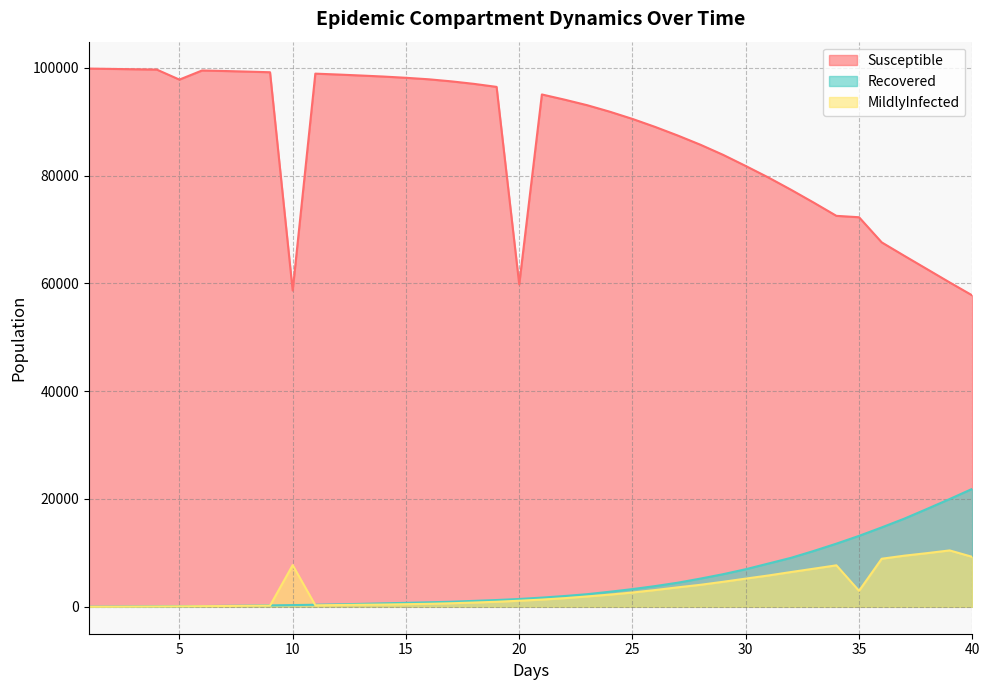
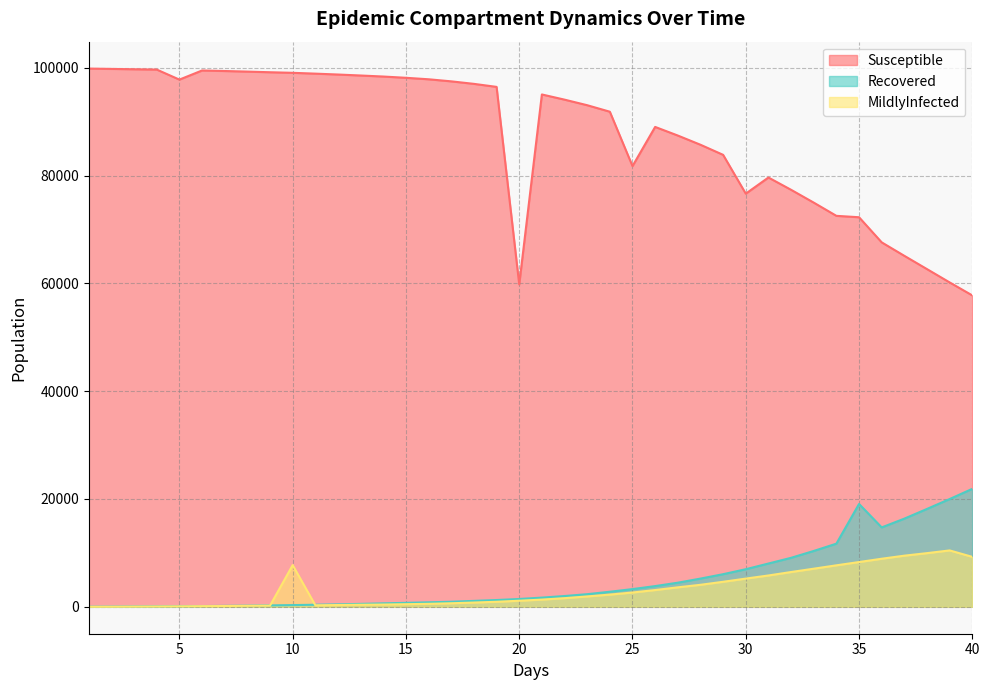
  {
    "Susceptible": {
      "5": 98000,
-     "10": 59000,
+     "10": 99000,
      "15": 98000,
      "20": 60000,
-     "25": 90000,
-     "30": 82000,
+     "25": 82000,
+     "30": 77000,
      "35": 72000,
      "40": 58000
    },
    "Recovered": {
      "10": 0,
      "25": 3000,
      "30": 7000,
-     "35": 13000,
+     "35": 19000,
      "40": 22000
    },
    "MildlyInfected": {
      "10": 8000,
      "25": 3000,
      "30": 5000,
-     "35": 3000,
+     "35": 8000,
      "40": 9000
    }
  }
